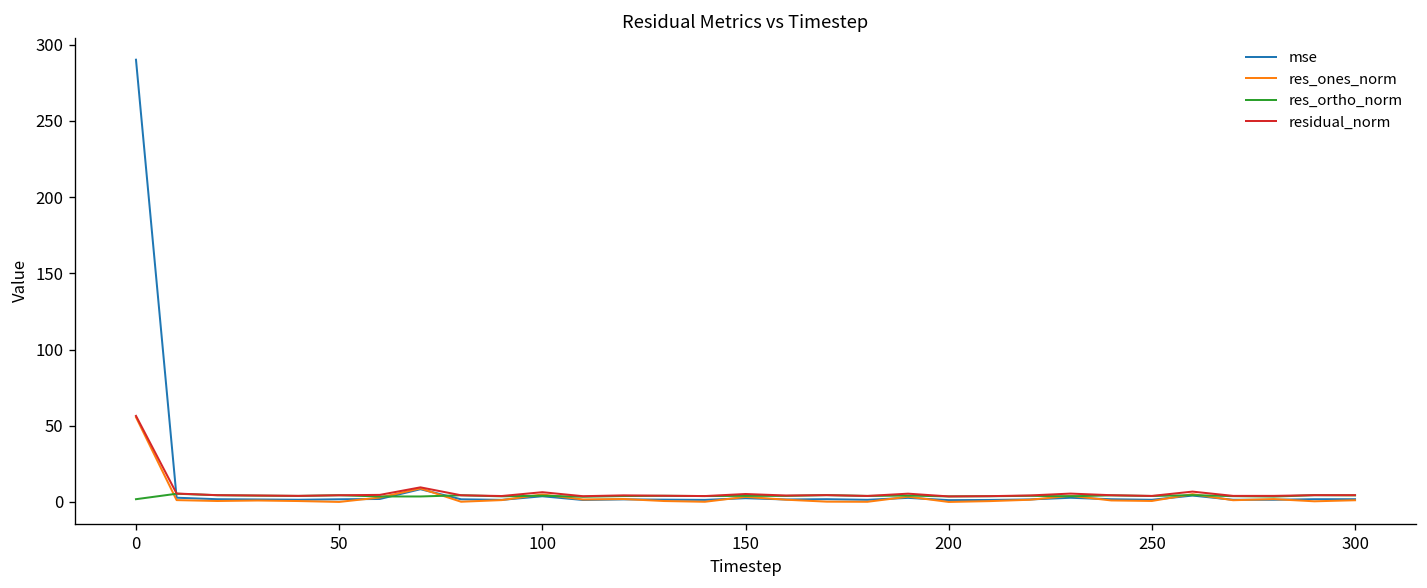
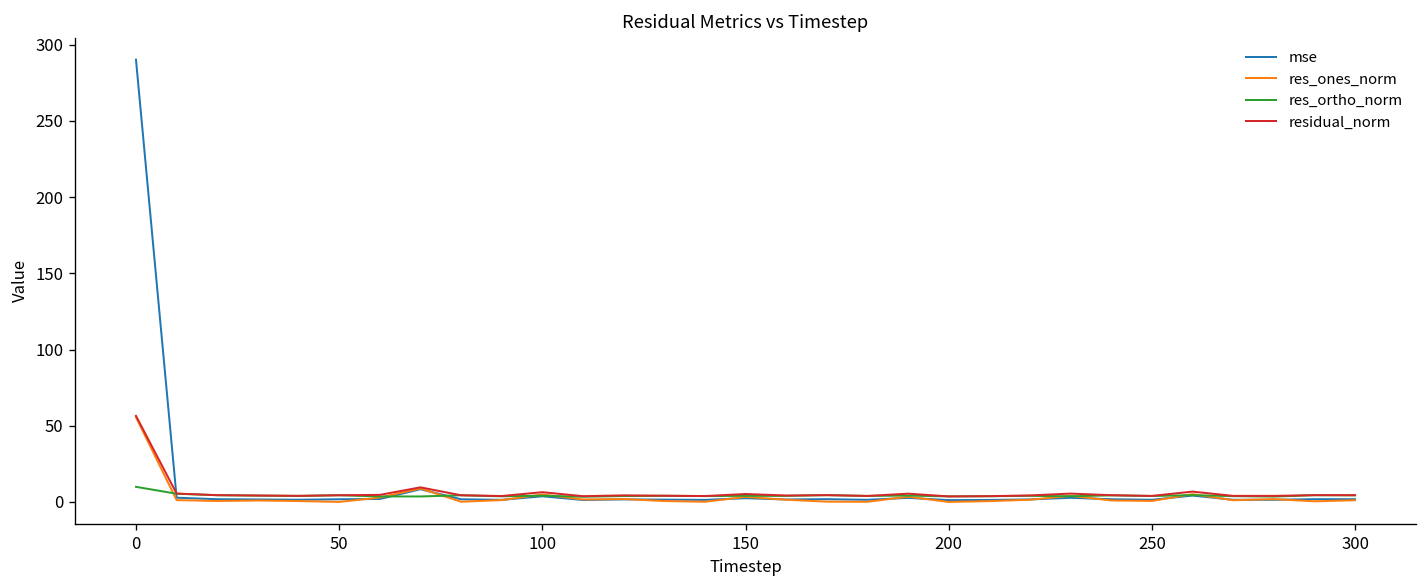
  {
    "mse": {
      "0": 290
    },
    "res_ortho_norm": {
-     "0": 2
+     "0": 10
    }
  }
